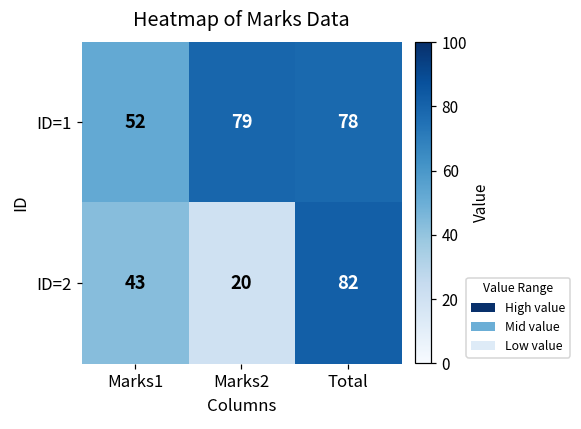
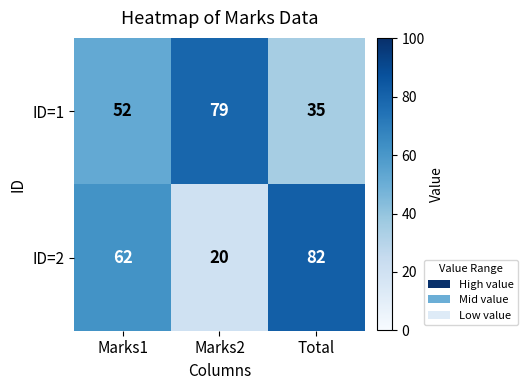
  {
    "ID=1": {
      "Marks1": 52,
      "Marks2": 79,
-     "Total": 78
+     "Total": 35
    },
    "ID=2": {
-     "Marks1": 43,
+     "Marks1": 62,
      "Marks2": 20,
      "Total": 82
    }
  }
